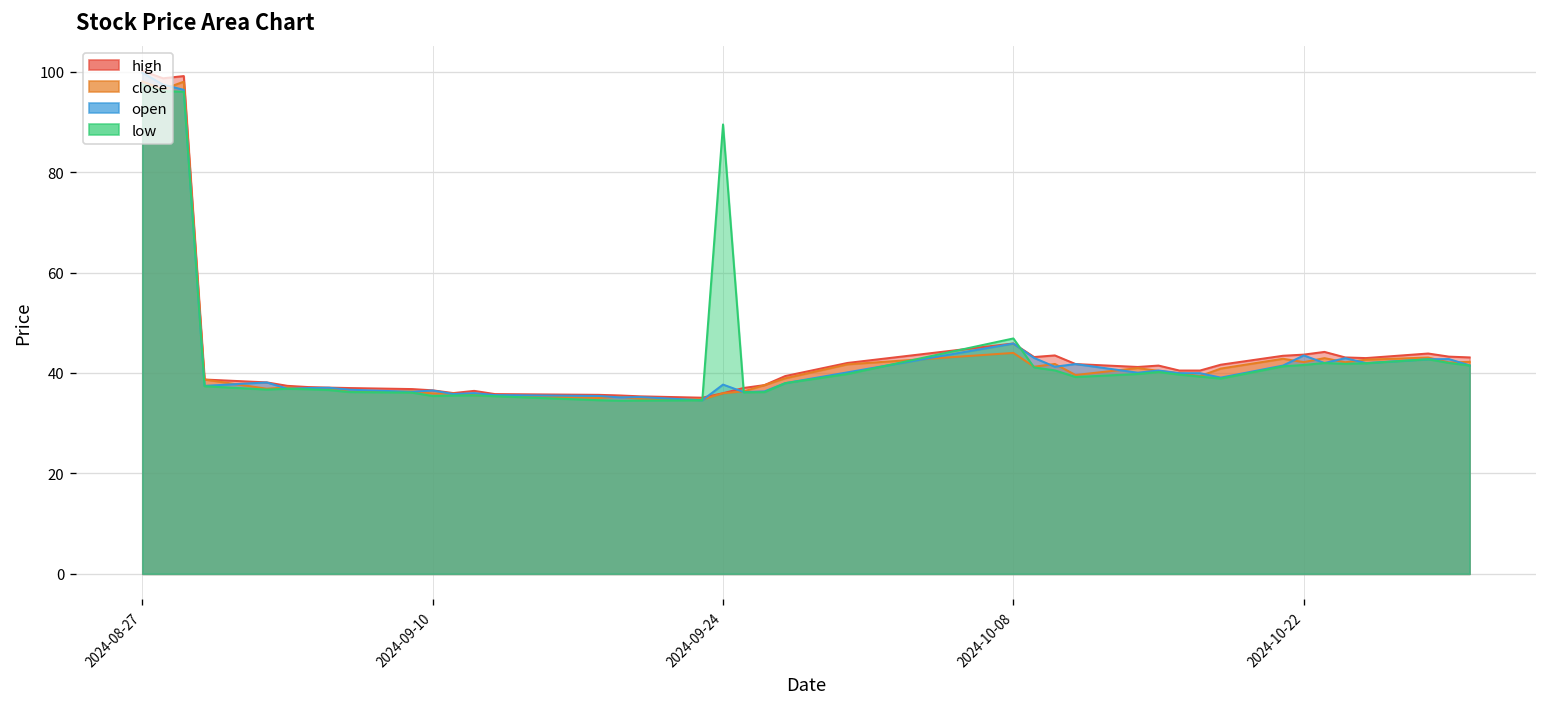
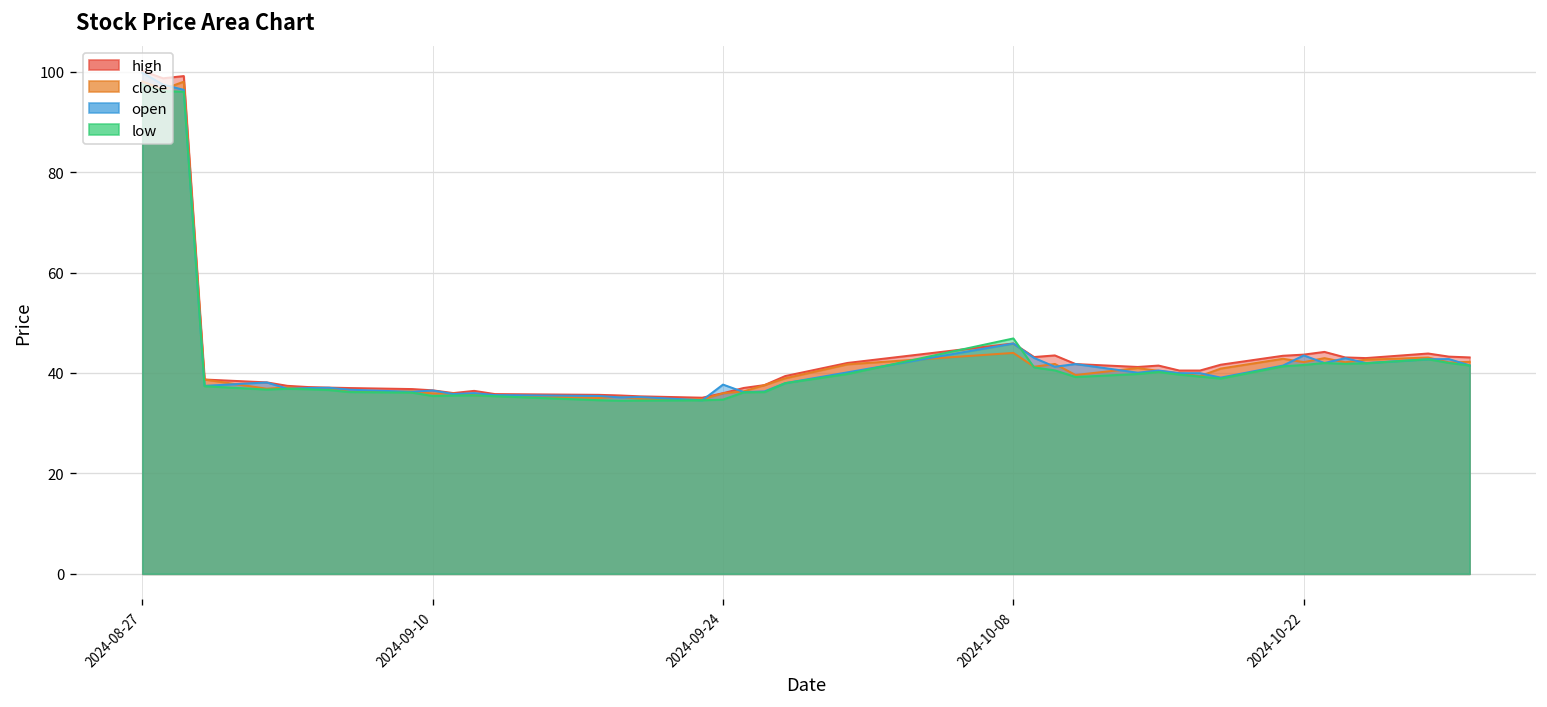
  {
    "open": {
      "2024-09-24": 38
    },
    "low": {
-     "2024-09-24": 90,
+     "2024-09-24": 35,
      "2024-10-08": 47
    }
  }
